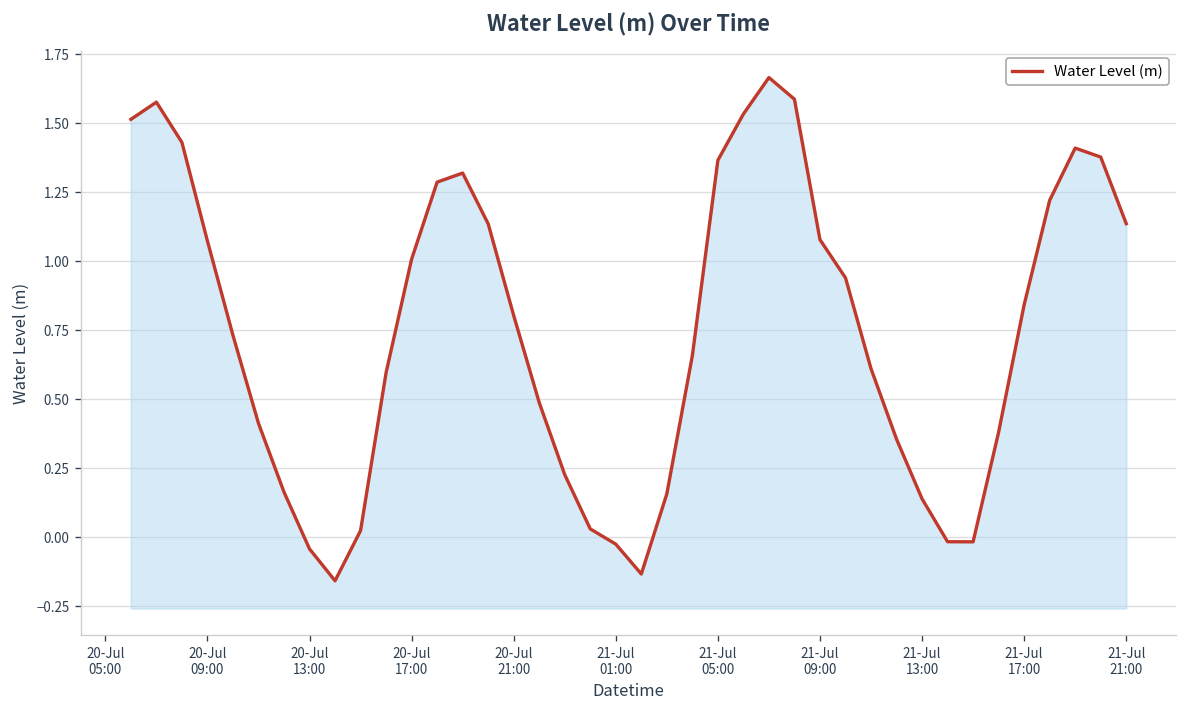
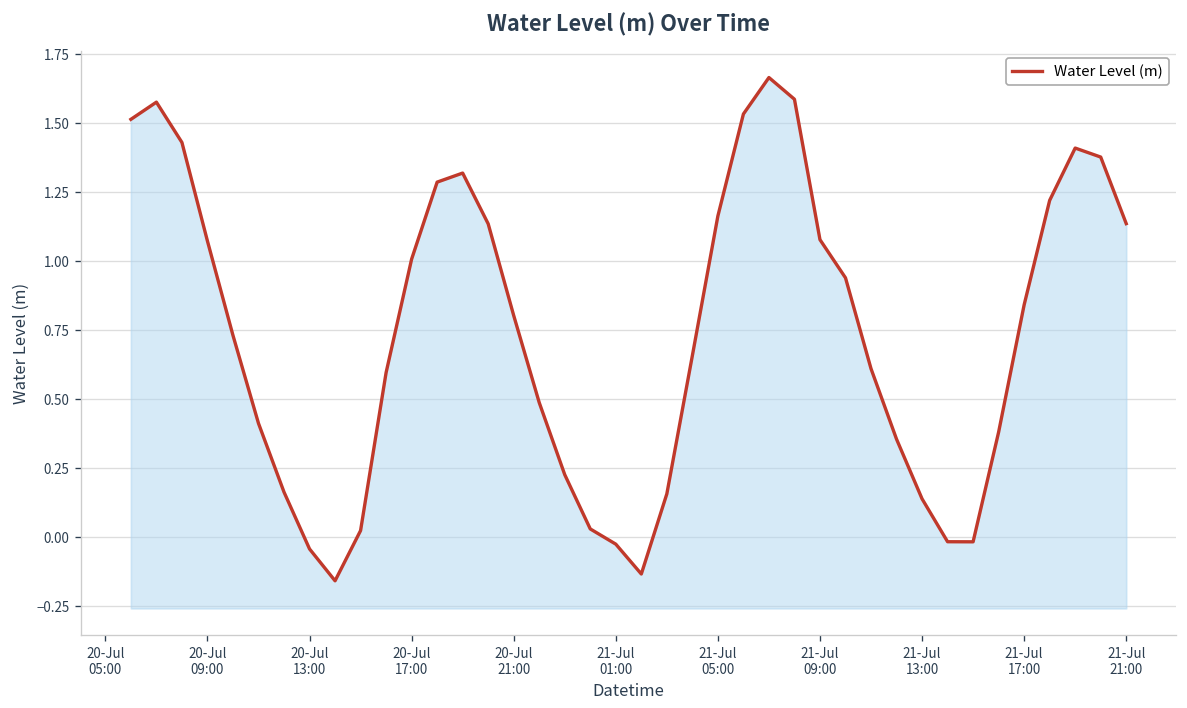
  {
    "20-Jul 09:00": 1.07,
    "20-Jul 13:00": -0.04,
    "20-Jul 17:00": 1.01,
    "20-Jul 21:00": 0.80,
    "21-Jul 01:00": -0.02,
-   "21-Jul 05:00": 1.37,
+   "21-Jul 05:00": 1.16,
    "21-Jul 09:00": 1.08,
    "21-Jul 13:00": 0.14,
    "21-Jul 17:00": 0.84,
    "21-Jul 21:00": 1.14
  }
